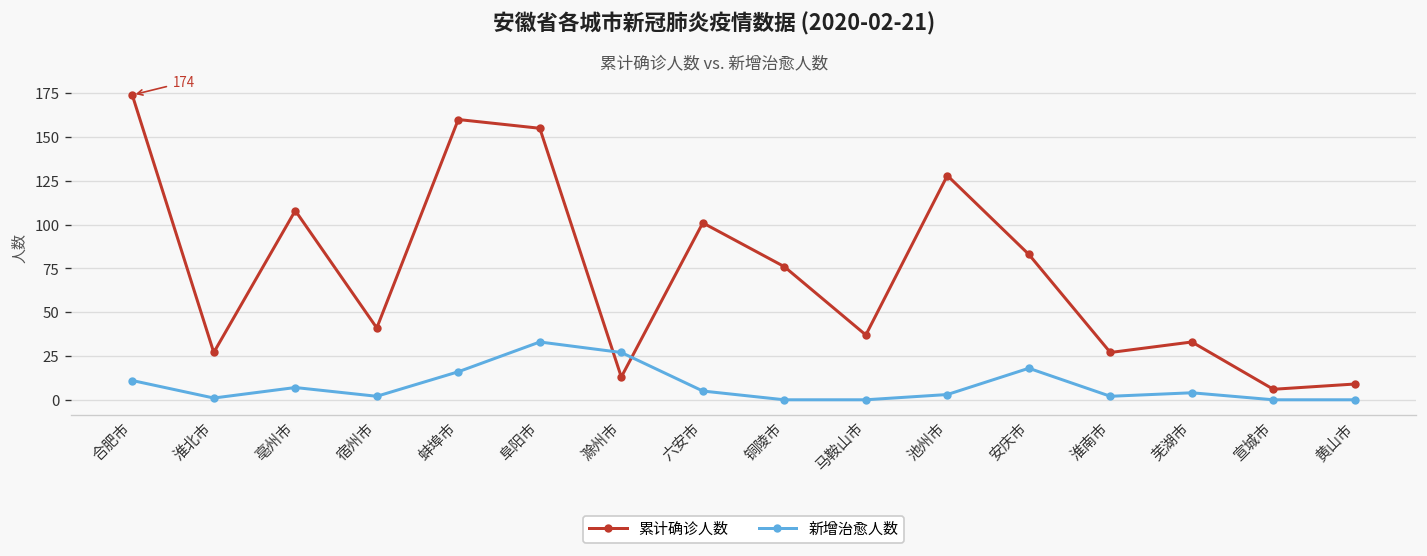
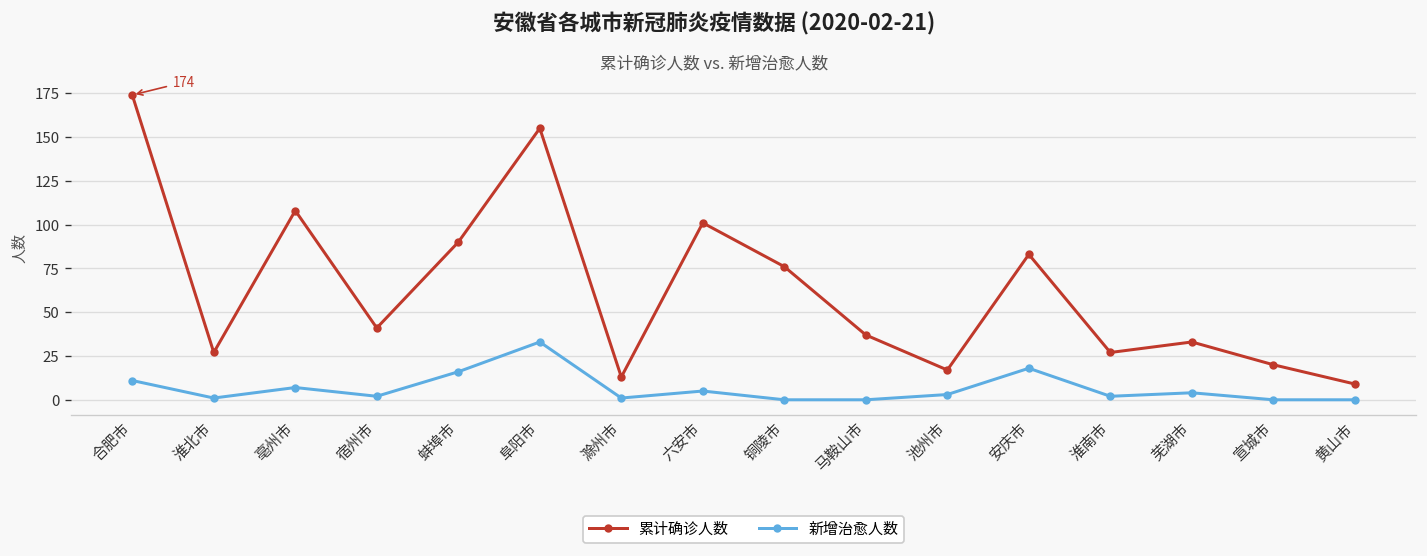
  {
    "累计确诊人数": {
      "淮北市": 27,
      "亳州市": 108,
      "宿州市": 41,
-     "蚌埠市": 160,
+     "蚌埠市": 90,
      "阜阳市": 155,
      "滁州市": 13,
      "六安市": 101,
      "铜陵市": 76,
      "马鞍山市": 37,
-     "池州市": 128,
+     "池州市": 17,
      "安庆市": 83,
      "淮南市": 27,
      "芜湖市": 33,
-     "宣城市": 6,
+     "宣城市": 20,
      "黄山市": 9
    },
    "新增治愈人数": {
      "合肥市": 11,
      "淮北市": 1,
      "亳州市": 7,
      "宿州市": 2,
      "蚌埠市": 16,
      "阜阳市": 33,
-     "滁州市": 27,
+     "滁州市": 1,
      "六安市": 5,
      "铜陵市": 0,
      "马鞍山市": 0,
      "池州市": 3,
      "安庆市": 18,
      "淮南市": 2,
      "芜湖市": 4,
      "宣城市": 0,
      "黄山市": 0
    }
  }
